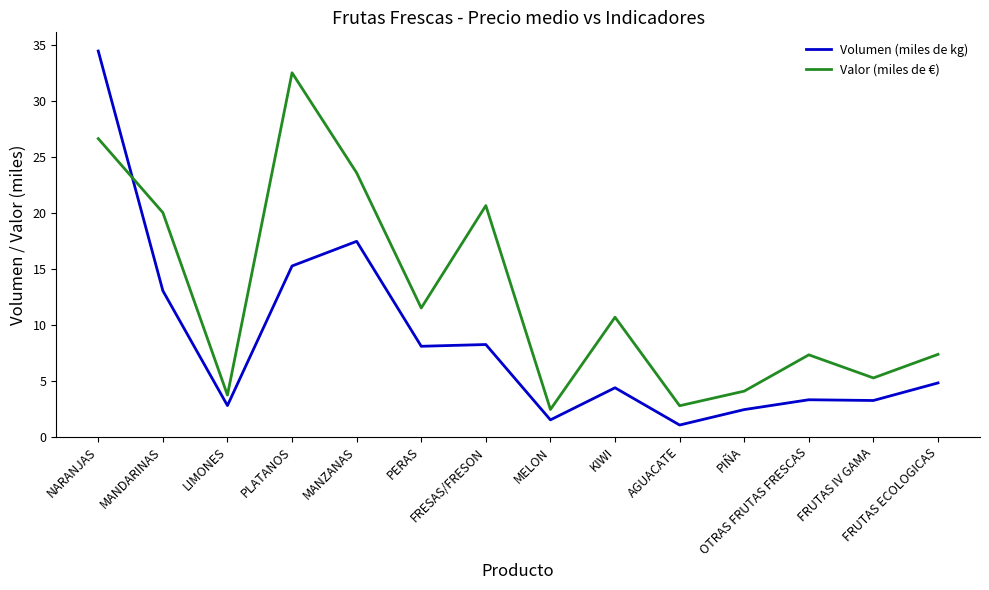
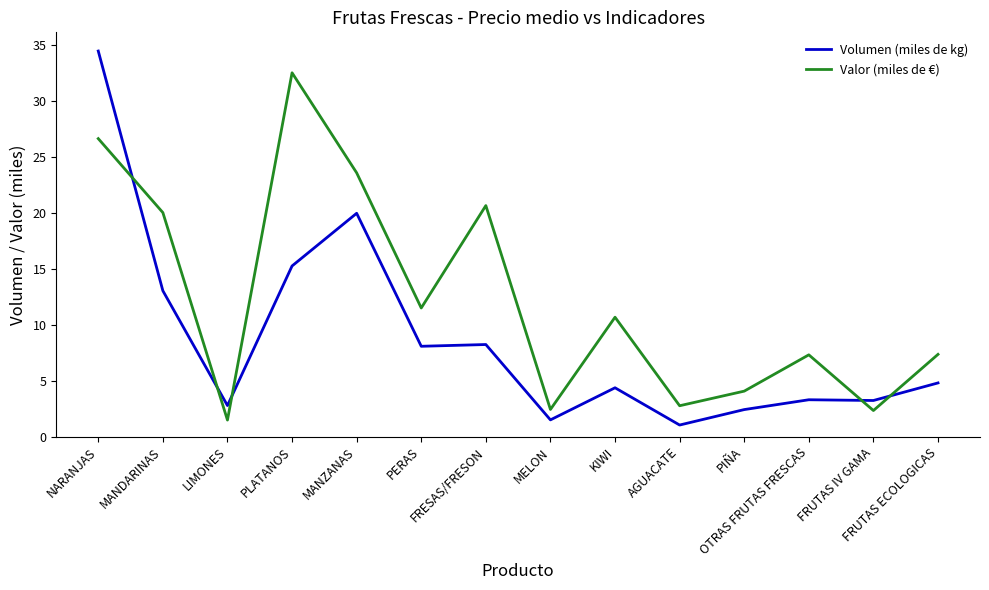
  {
    "Volumen (miles de kg)": {
      "NARANJAS": 34.5,
      "MANDARINAS": 13.0,
      "LIMONES": 2.8,
      "PLATANOS": 15.3,
-     "MANZANAS": 17.5,
+     "MANZANAS": 20.0,
      "PERAS": 8.1,
      "FRESAS/FRESON": 8.2,
      "MELON": 1.5,
      "KIWI": 4.4,
      "AGUACATE": 1.0,
      "PIÑA": 2.4,
      "OTRAS FRUTAS FRESCAS": 3.3,
      "FRUTAS IV GAMA": 3.2,
      "FRUTAS ECOLOGICAS": 4.8
    },
    "Valor (miles de €)": {
      "NARANJAS": 26.6,
      "MANDARINAS": 20.0,
-     "LIMONES": 3.7,
+     "LIMONES": 1.5,
      "PLATANOS": 32.5,
      "MANZANAS": 23.6,
      "PERAS": 11.5,
      "FRESAS/FRESON": 20.7,
      "MELON": 2.4,
      "KIWI": 10.7,
      "AGUACATE": 2.8,
      "PIÑA": 4.1,
      "OTRAS FRUTAS FRESCAS": 7.3,
-     "FRUTAS IV GAMA": 5.3,
+     "FRUTAS IV GAMA": 2.3,
      "FRUTAS ECOLOGICAS": 7.4
    }
  }
